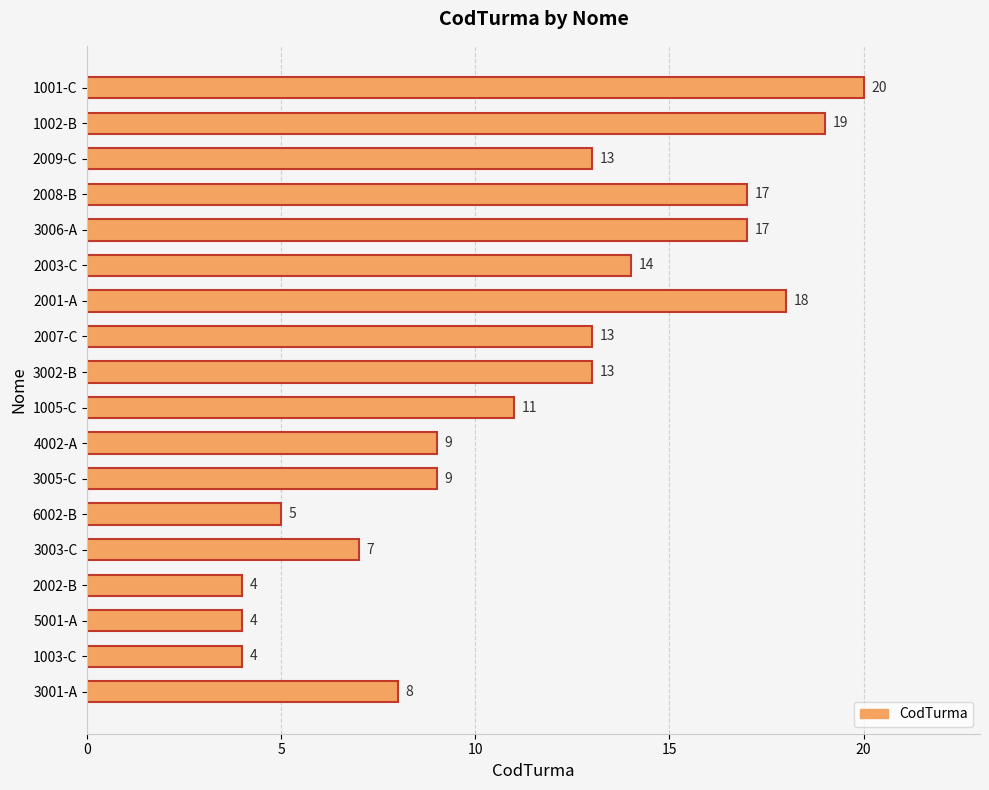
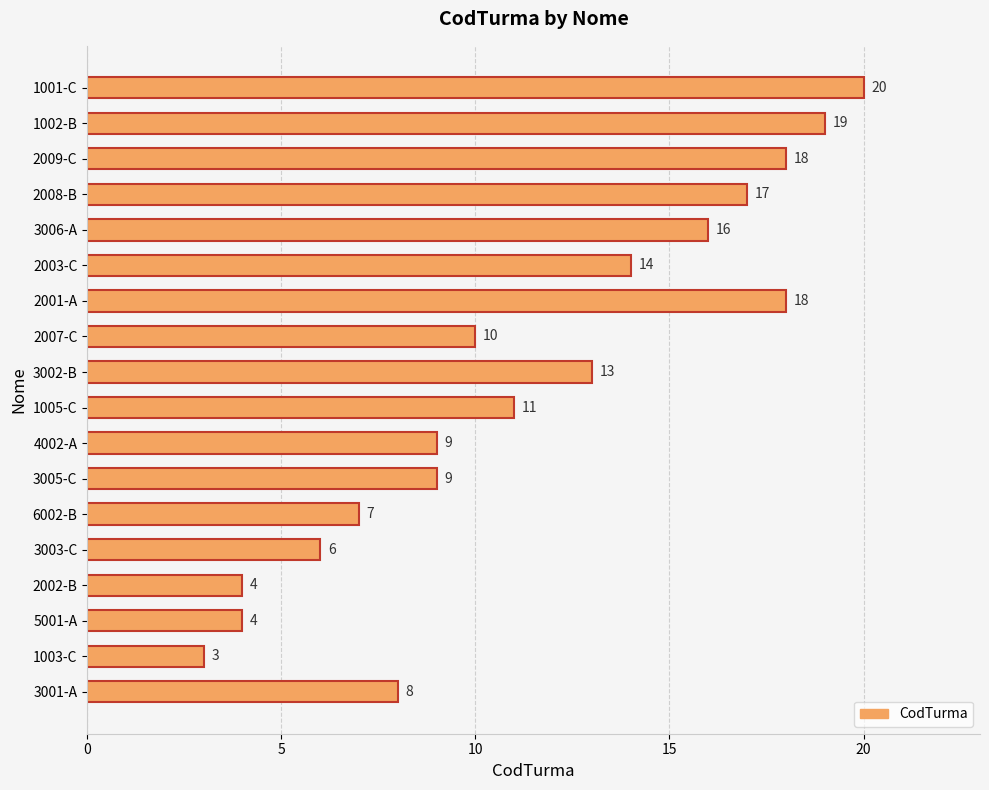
  {
    "1001-C": 20,
    "1002-B": 19,
-   "2009-C": 13,
+   "2009-C": 18,
    "2008-B": 17,
-   "3006-A": 17,
+   "3006-A": 16,
    "2003-C": 14,
    "2001-A": 18,
-   "2007-C": 13,
+   "2007-C": 10,
    "3002-B": 13,
    "1005-C": 11,
    "4002-A": 9,
    "3005-C": 9,
-   "6002-B": 5,
-   "3003-C": 7,
+   "6002-B": 7,
+   "3003-C": 6,
    "2002-B": 4,
    "5001-A": 4,
-   "1003-C": 4,
+   "1003-C": 3,
    "3001-A": 8
  }
